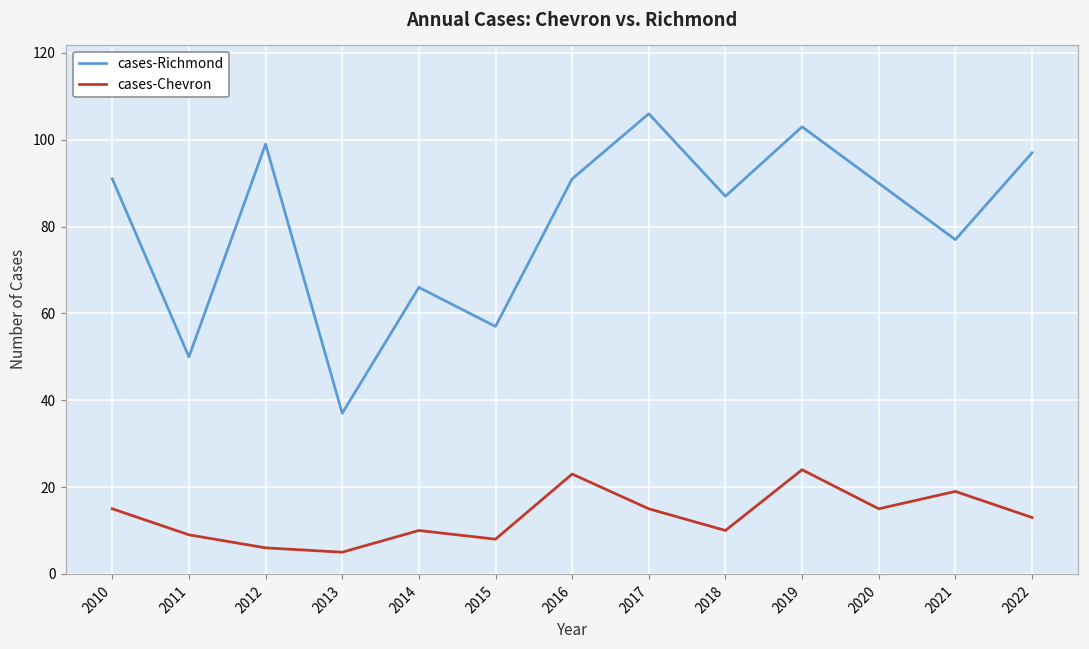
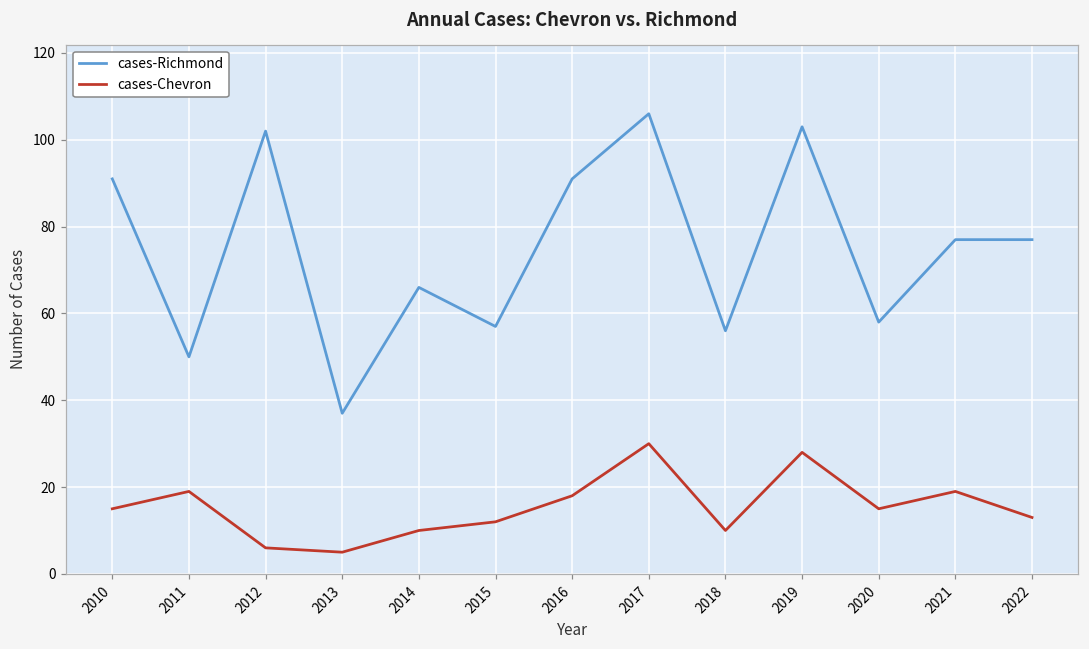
  {
    "cases-Richmond": {
      "2010": 91,
      "2011": 50,
-     "2012": 99,
+     "2012": 102,
      "2013": 37,
      "2014": 66,
      "2015": 57,
      "2016": 91,
      "2017": 106,
-     "2018": 87,
+     "2018": 56,
      "2019": 103,
-     "2020": 90,
+     "2020": 58,
      "2021": 77,
-     "2022": 97
+     "2022": 77
    },
    "cases-Chevron": {
      "2010": 15,
-     "2011": 9,
+     "2011": 19,
      "2012": 6,
      "2013": 5,
      "2014": 10,
-     "2015": 8,
-     "2016": 23,
-     "2017": 15,
+     "2015": 12,
+     "2016": 18,
+     "2017": 30,
      "2018": 10,
-     "2019": 24,
+     "2019": 28,
      "2020": 15,
      "2021": 19,
      "2022": 13
    }
  }
